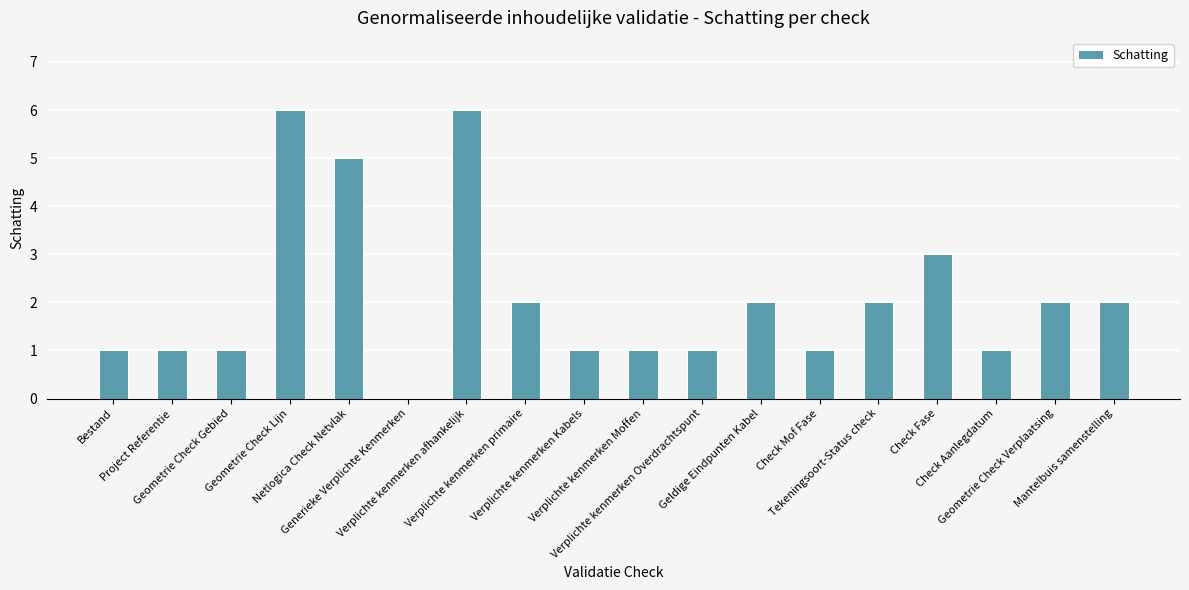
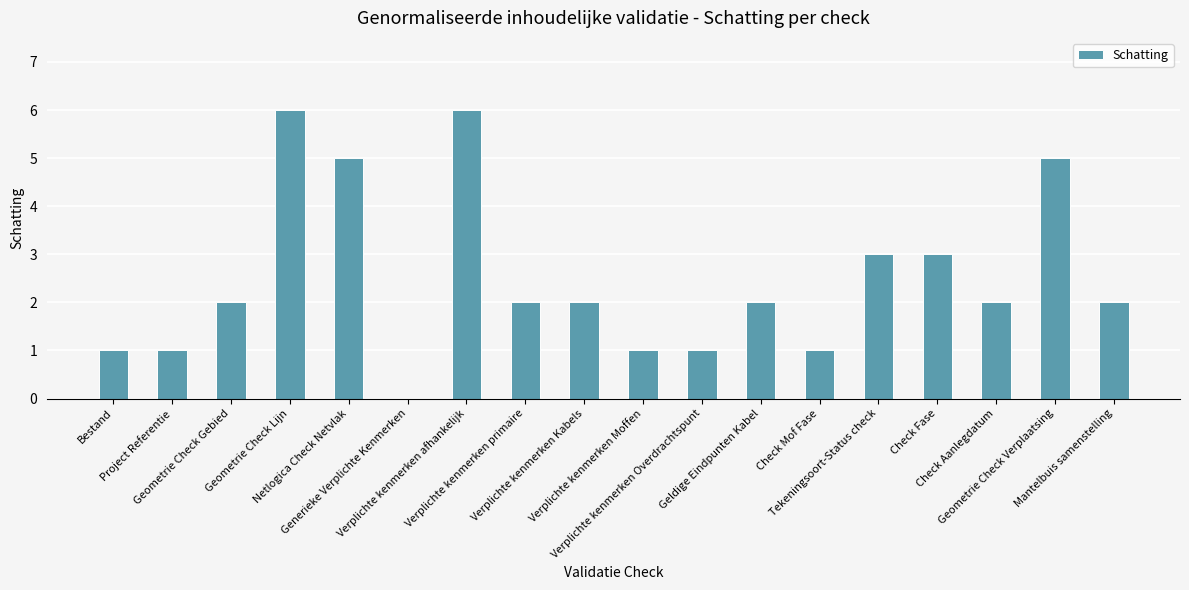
  {
    "Bestand": 1,
    "Project Referentie": 1,
-   "Geometrie Check Gebied": 1,
+   "Geometrie Check Gebied": 2,
    "Geometrie Check Lijn": 6,
    "Netlogica Check Netvlak": 5,
    "Generieke Verplichte Kenmerken": 0,
    "Verplichte kenmerken afhankelijk": 6,
    "Verplichte kenmerken primaire": 2,
-   "Verplichte kenmerken Kabels": 1,
+   "Verplichte kenmerken Kabels": 2,
    "Verplichte kenmerken Moffen": 1,
    "Verplichte kenmerken Overdrachtspunt": 1,
    "Geldige Eindpunten Kabel": 2,
    "Check Mof Fase": 1,
-   "Tekeningsoort-Status check": 2,
+   "Tekeningsoort-Status check": 3,
    "Check Fase": 3,
-   "Check Aanlegdatum": 1,
-   "Geometrie Check Verplaatsing": 2,
+   "Check Aanlegdatum": 2,
+   "Geometrie Check Verplaatsing": 5,
    "Mantelbuis samenstelling": 2
  }
